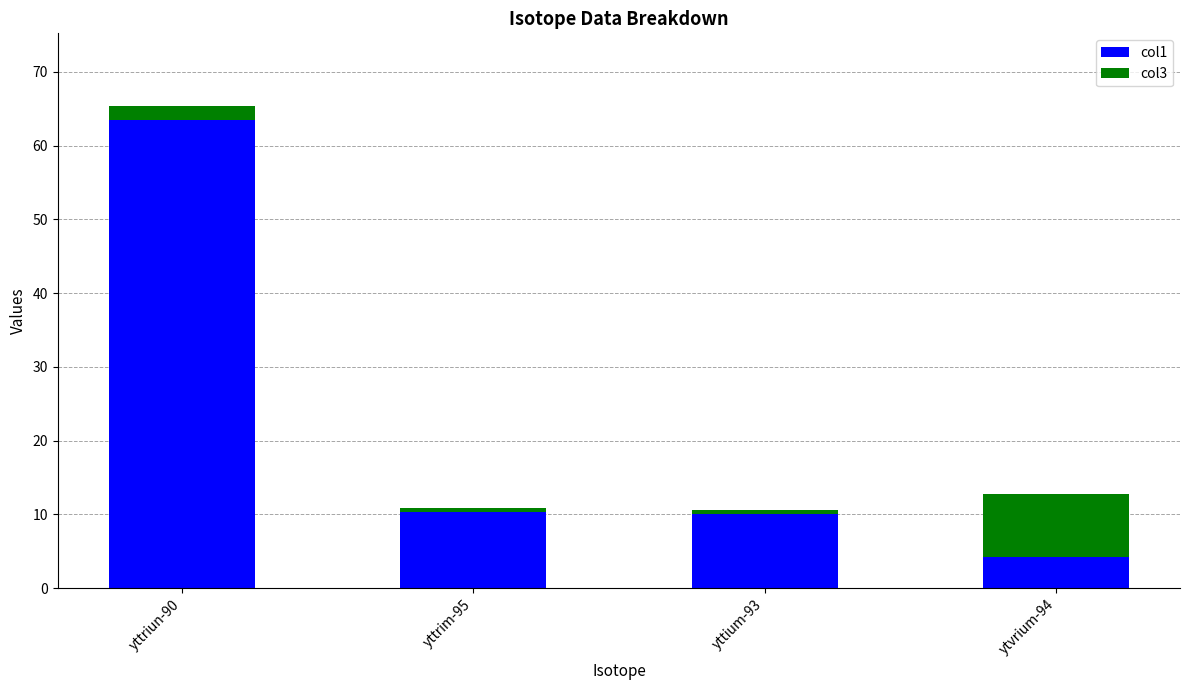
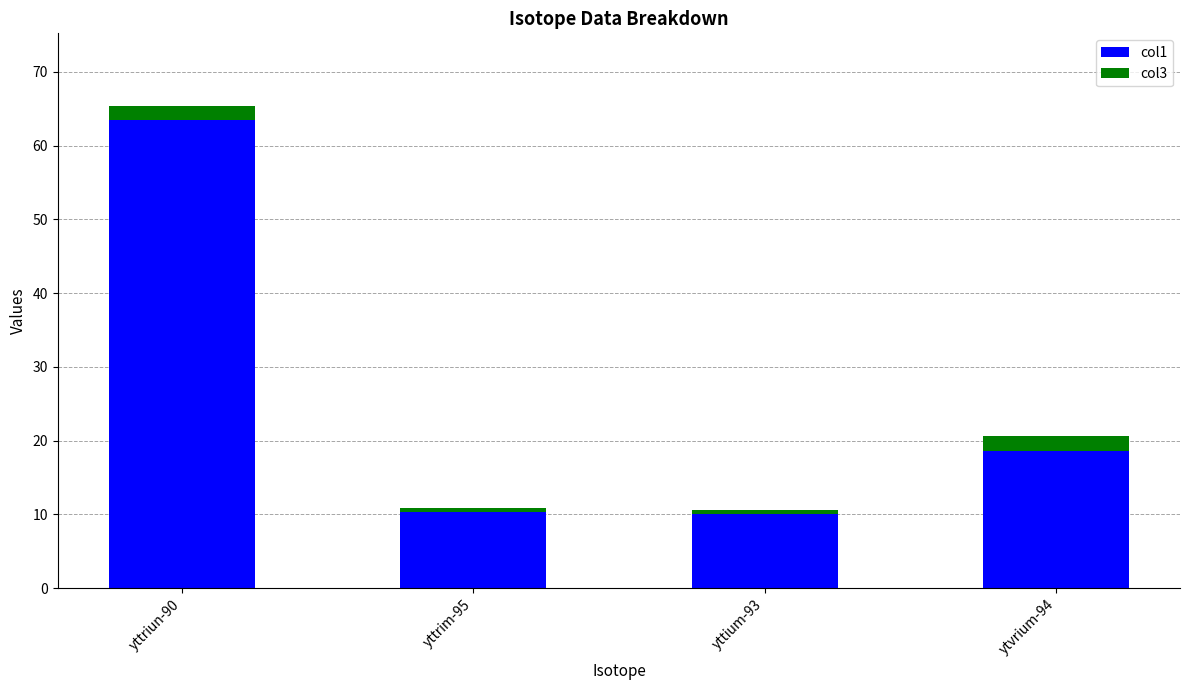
  {
    "col1": {
      "yttriun-90": 63,
      "yttrim-95": 10,
      "yttium-93": 10,
-     "ytvrium-94": 4
+     "ytvrium-94": 19
    },
    "col3": {
      "yttriun-90": 2,
      "yttrim-95": 0,
      "yttium-93": 0,
-     "ytvrium-94": 9
+     "ytvrium-94": 2
    }
  }
